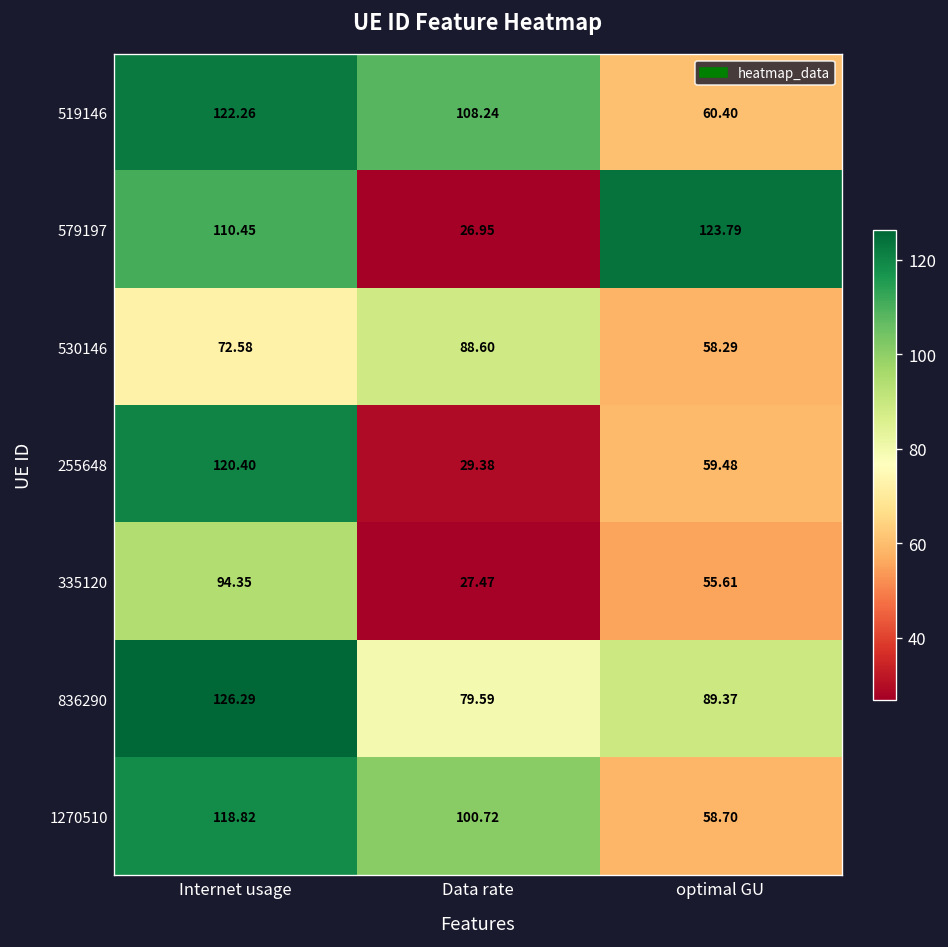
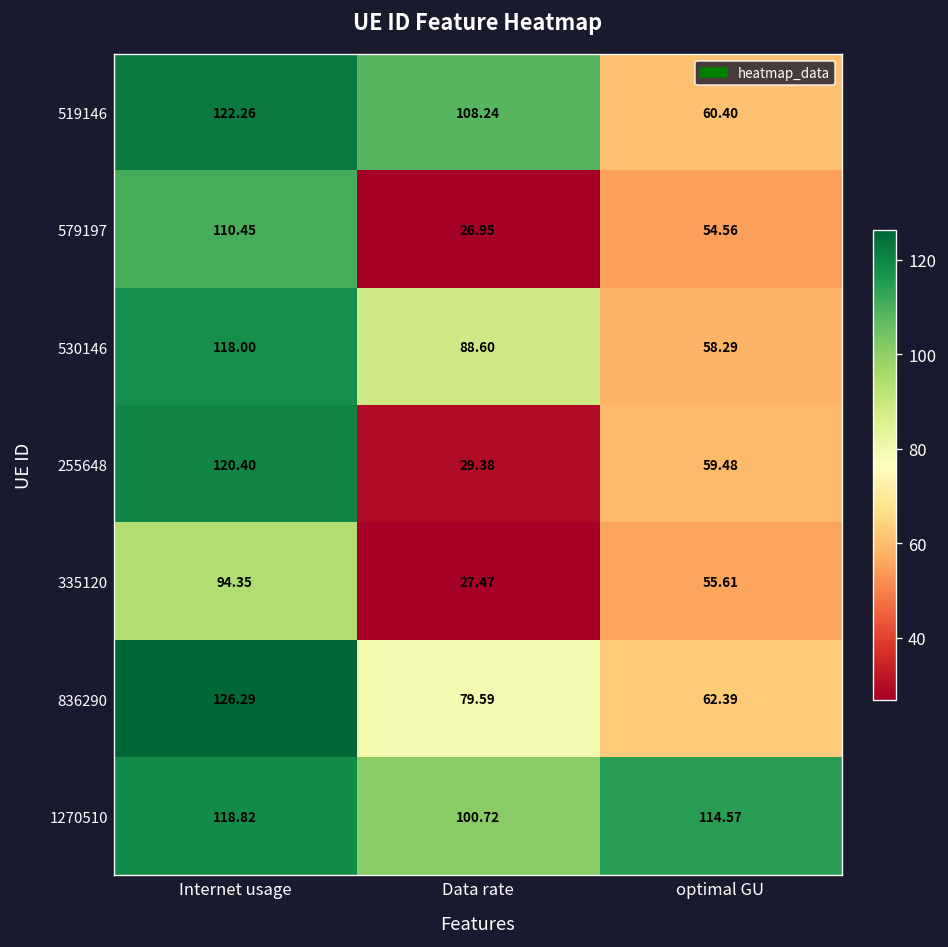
  {
    "519146": {
      "Internet usage": 122.26,
      "Data rate": 108.24,
      "optimal GU": 60.40
    },
    "579197": {
      "Internet usage": 110.45,
      "Data rate": 26.95,
-     "optimal GU": 123.79
+     "optimal GU": 54.56
    },
    "530146": {
-     "Internet usage": 72.58,
+     "Internet usage": 118.00,
      "Data rate": 88.60,
      "optimal GU": 58.29
    },
    "255648": {
      "Internet usage": 120.40,
      "Data rate": 29.38,
      "optimal GU": 59.48
    },
    "335120": {
      "Internet usage": 94.35,
      "Data rate": 27.47,
      "optimal GU": 55.61
    },
    "836290": {
      "Internet usage": 126.29,
      "Data rate": 79.59,
-     "optimal GU": 89.37
+     "optimal GU": 62.39
    },
    "1270510": {
      "Internet usage": 118.82,
      "Data rate": 100.72,
-     "optimal GU": 58.70
+     "optimal GU": 114.57
    }
  }
